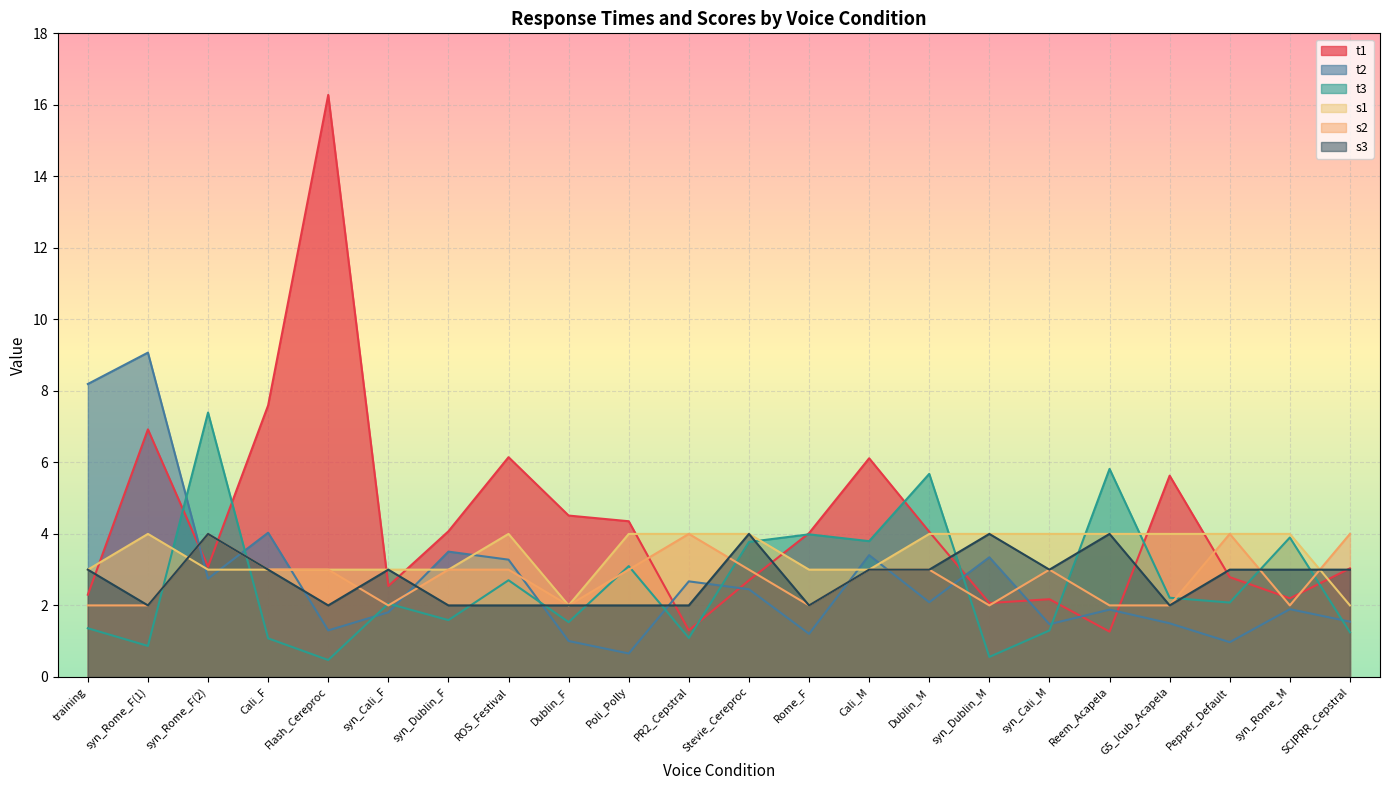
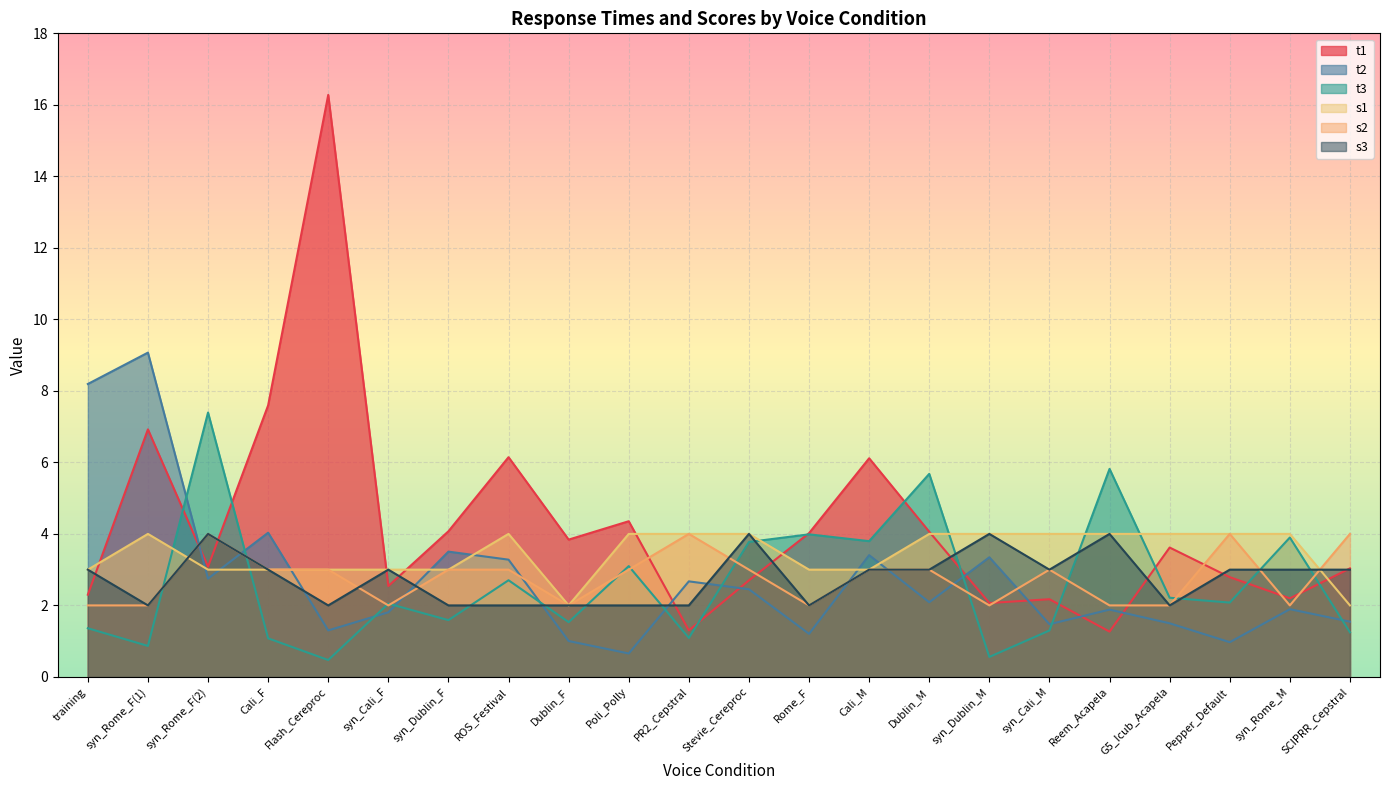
  {
    "t1": {
      "training": 2.3,
      "syn_Rome_F(1)": 6.9,
      "syn_Rome_F(2)": 3.1,
      "Cali_F": 7.6,
      "Flash_Cereproc": 16.3,
      "syn_Cali_F": 2.5,
      "syn_Dublin_F": 4.1,
      "ROS_Festival": 6.1,
-     "Dublin_F": 4.5,
+     "Dublin_F": 3.8,
      "Poli_Polly": 4.4,
      "PR2_Cepstral": 1.3,
      "Stevie_Cereproc": 2.7,
      "Cali_M": 6.1,
      "syn_Cali_M": 2.2,
      "Reem_Acapela": 1.3,
-     "G5_Icub_Acapela": 5.6,
+     "G5_Icub_Acapela": 3.6,
      "Pepper_Default": 2.8,
      "syn_Rome_M": 2.2
    }
  }
